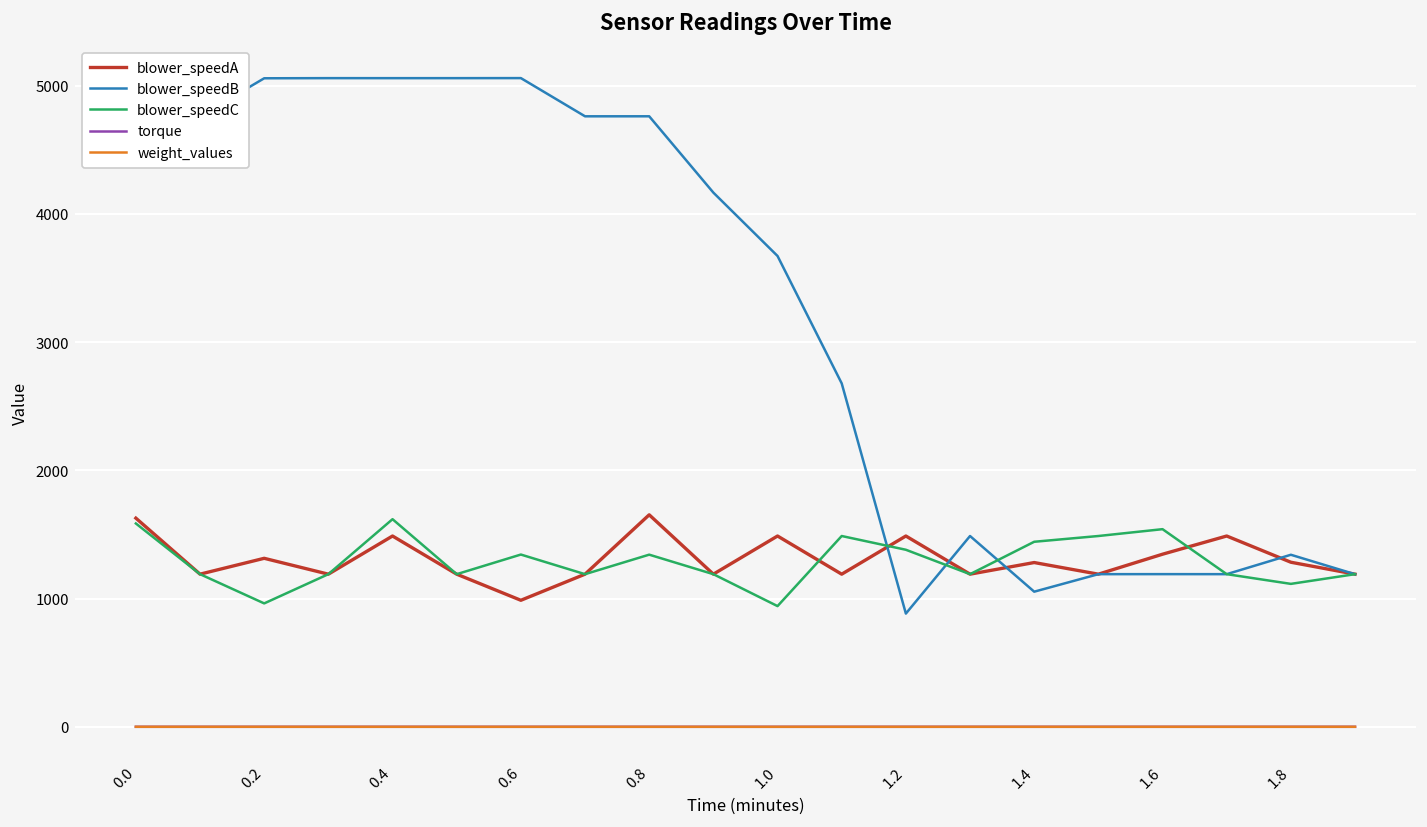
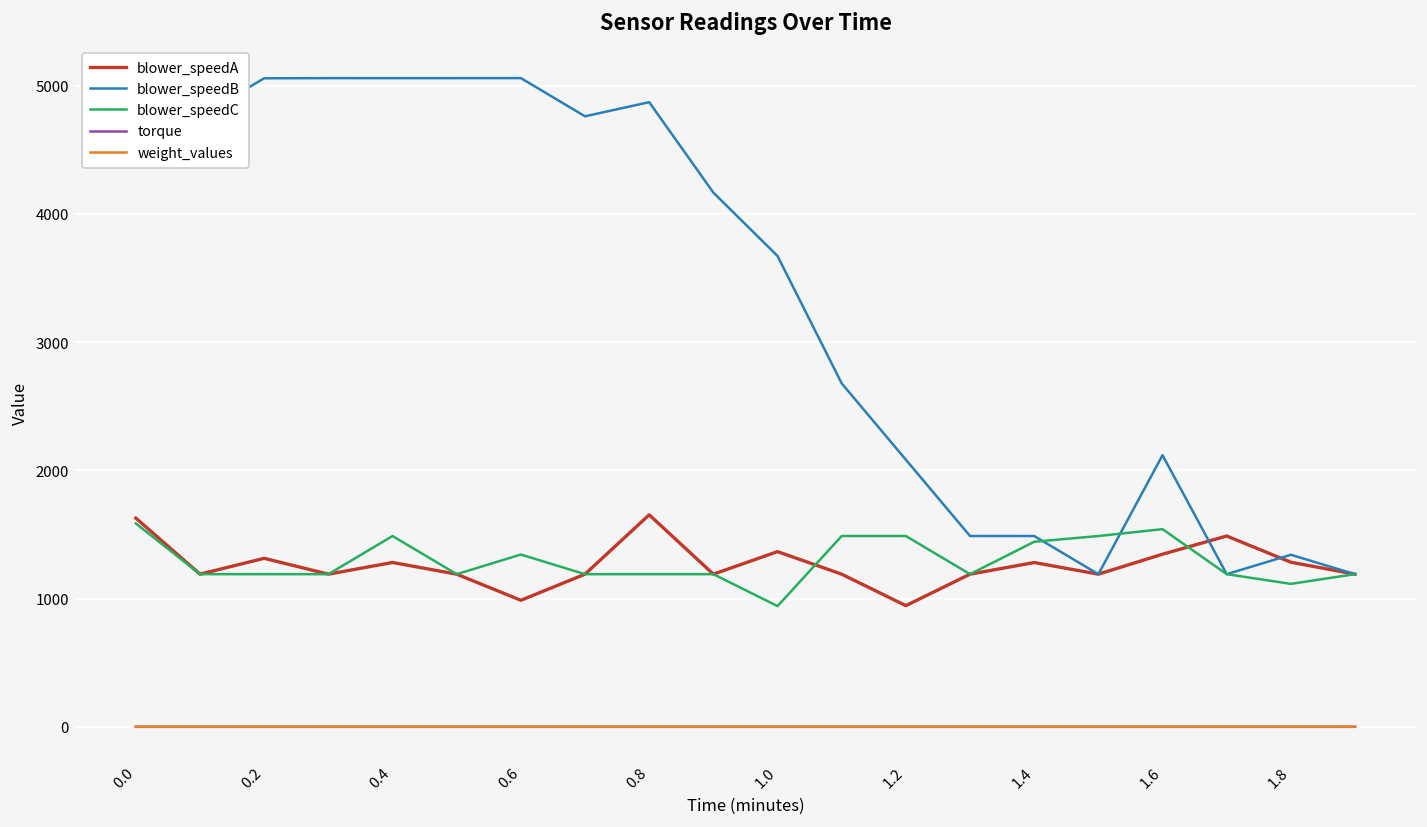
  {
    "blower_speedA": {
      "0.0": 1630,
      "0.2": 1310,
-     "0.4": 1490,
+     "0.4": 1280,
      "0.6": 990,
      "0.8": 1650,
-     "1.0": 1490,
-     "1.2": 1490,
+     "1.0": 1370,
+     "1.2": 940,
      "1.4": 1280,
      "1.6": 1350,
      "1.8": 1280
    },
    "blower_speedB": {
      "0.2": 5060,
      "0.4": 5060,
      "0.6": 5060,
-     "0.8": 4760,
+     "0.8": 4870,
      "1.0": 3670,
-     "1.2": 880,
-     "1.4": 1050,
-     "1.6": 1190,
+     "1.2": 2080,
+     "1.4": 1490,
+     "1.6": 2120,
      "1.8": 1340
    },
    "blower_speedC": {
      "0.0": 1590,
-     "0.2": 960,
-     "0.4": 1620,
+     "0.2": 1190,
+     "0.4": 1490,
      "0.6": 1340,
-     "0.8": 1340,
+     "0.8": 1190,
      "1.0": 940,
-     "1.2": 1380,
+     "1.2": 1490,
      "1.4": 1440,
      "1.6": 1540,
      "1.8": 1110
    },
    "weight_values": {
      "0.0": 0,
      "0.2": 0,
      "0.4": 0,
      "0.6": 0,
      "0.8": 0,
      "1.0": 0,
      "1.2": 0,
      "1.4": 0,
      "1.6": 0,
      "1.8": 0
    }
  }
